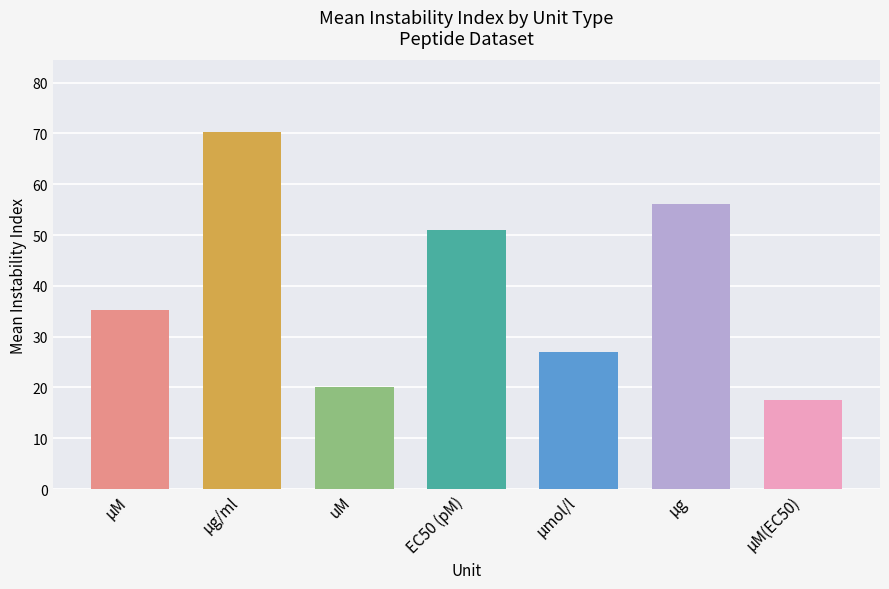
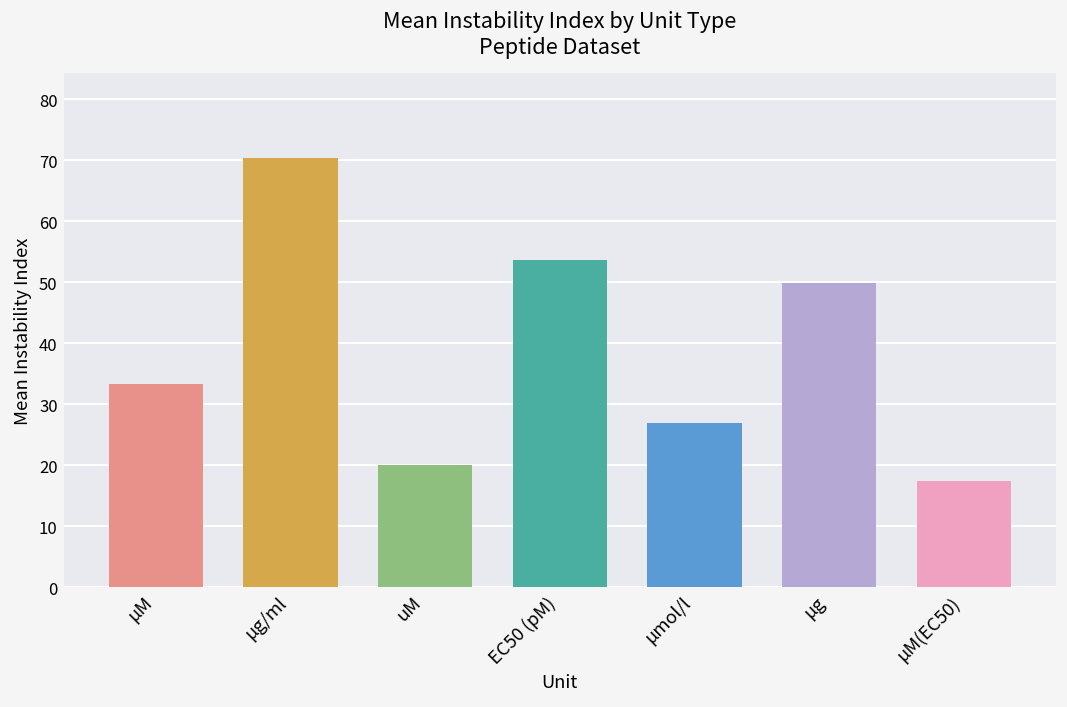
  {
-   "μM": 35,
+   "μM": 33,
    "μg/ml": 70,
    "uM": 20,
-   "EC50 (pM)": 51,
+   "EC50 (pM)": 54,
    "μmol/l": 27,
-   "μg": 56,
+   "μg": 50,
    "μM(EC50)": 17
  }
